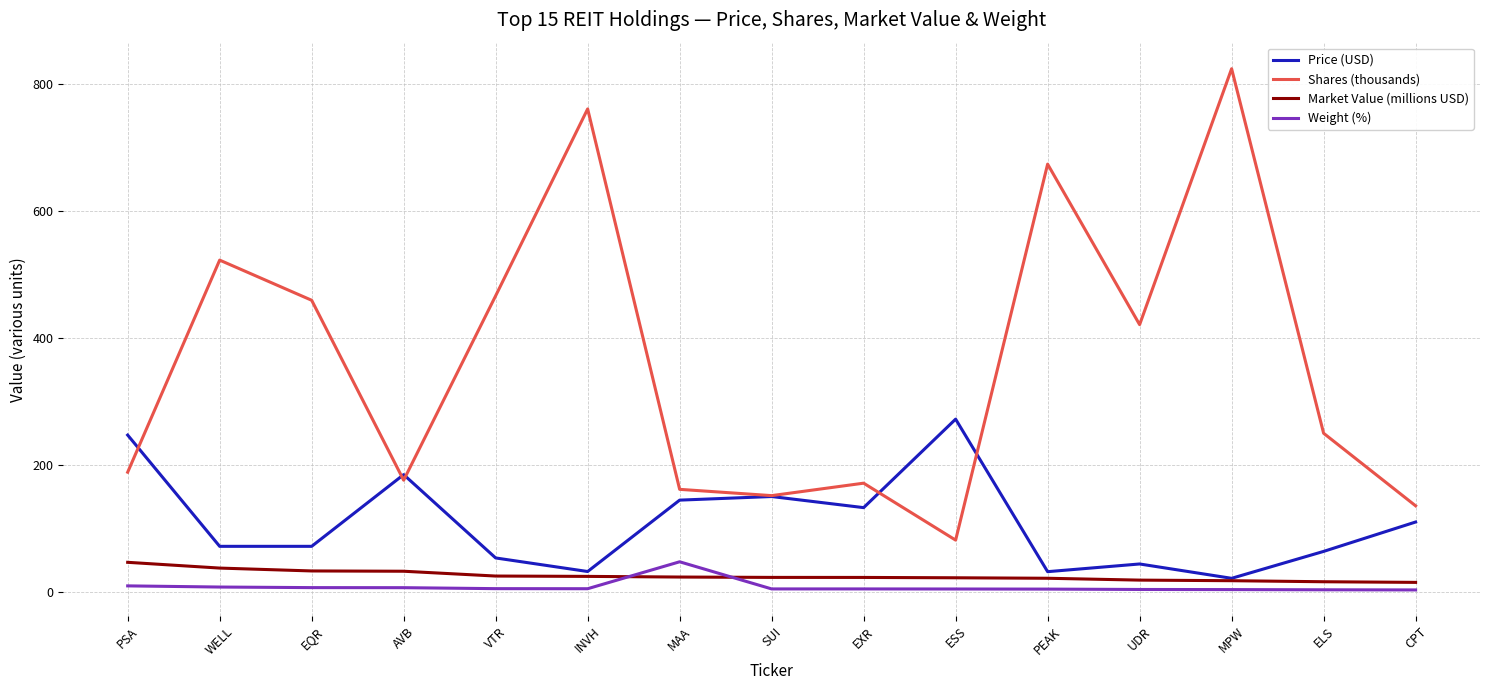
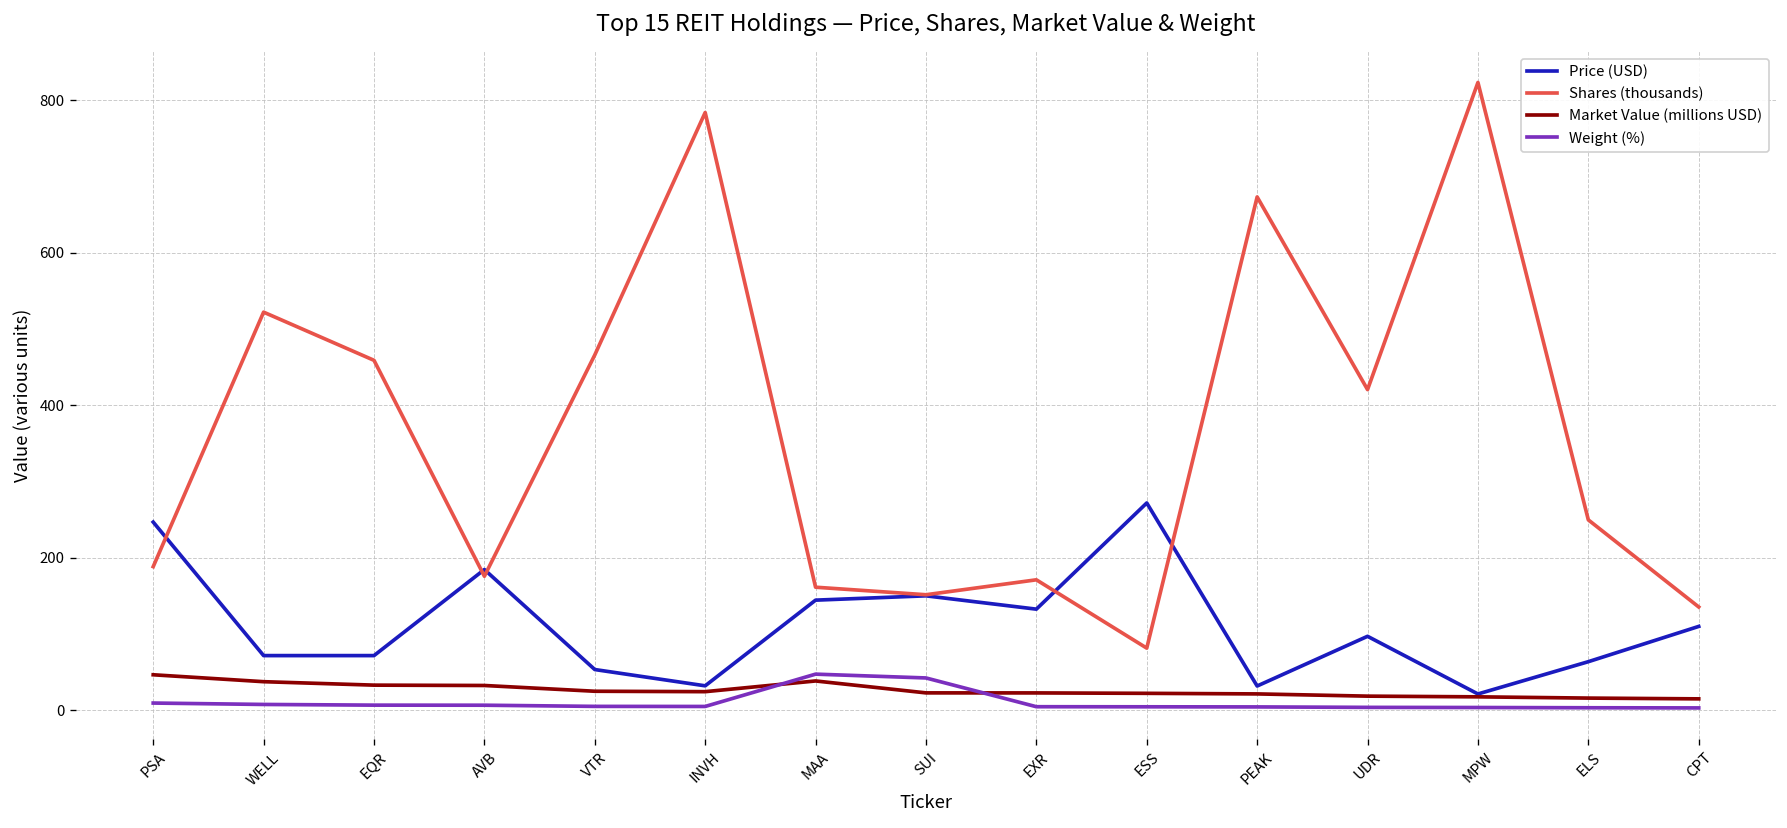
  {
    "Price (USD)": {
      "PSA": 250,
      "WELL": 70,
      "EQR": 70,
      "AVB": 180,
      "VTR": 50,
      "INVH": 30,
      "MAA": 140,
      "EXR": 130,
      "ESS": 270,
      "PEAK": 30,
-     "UDR": 40,
+     "UDR": 100,
      "ELS": 60,
      "CPT": 110
    },
    "Shares (thousands)": {
      "PSA": 190,
      "WELL": 520,
      "EQR": 460,
      "AVB": 180,
      "VTR": 470,
-     "INVH": 760,
+     "INVH": 780,
      "MAA": 160,
      "EXR": 170,
      "ESS": 80,
      "PEAK": 670,
      "UDR": 420,
      "MPW": 820,
      "ELS": 250,
      "CPT": 140
    },
    "Market Value (millions USD)": {
      "PSA": 50,
      "WELL": 40,
      "EQR": 30,
      "AVB": 30,
      "VTR": 20,
      "INVH": 20,
-     "MAA": 20,
+     "MAA": 40,
      "SUI": 20,
      "EXR": 20,
      "ESS": 20,
      "PEAK": 20,
      "UDR": 20,
      "ELS": 20,
      "CPT": 10
    },
    "Weight (%)": {
      "PSA": 10,
      "WELL": 10,
      "EQR": 10,
      "AVB": 10,
      "VTR": 10,
      "INVH": 0,
      "MAA": 50,
-     "SUI": 0,
+     "SUI": 40,
      "EXR": 0,
      "ESS": 0,
      "PEAK": 0,
      "UDR": 0,
      "MPW": 0,
      "ELS": 0,
      "CPT": 0
    }
  }
